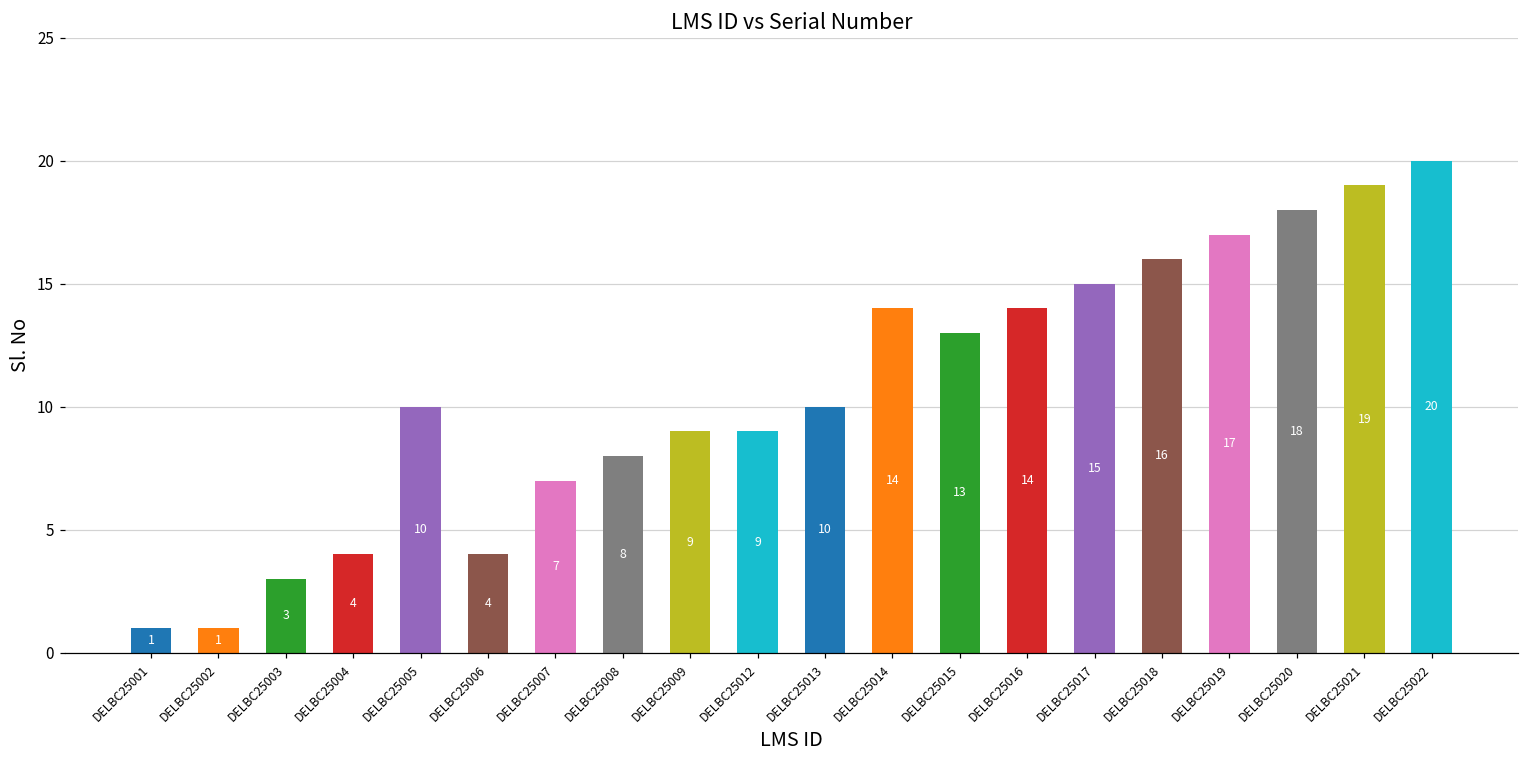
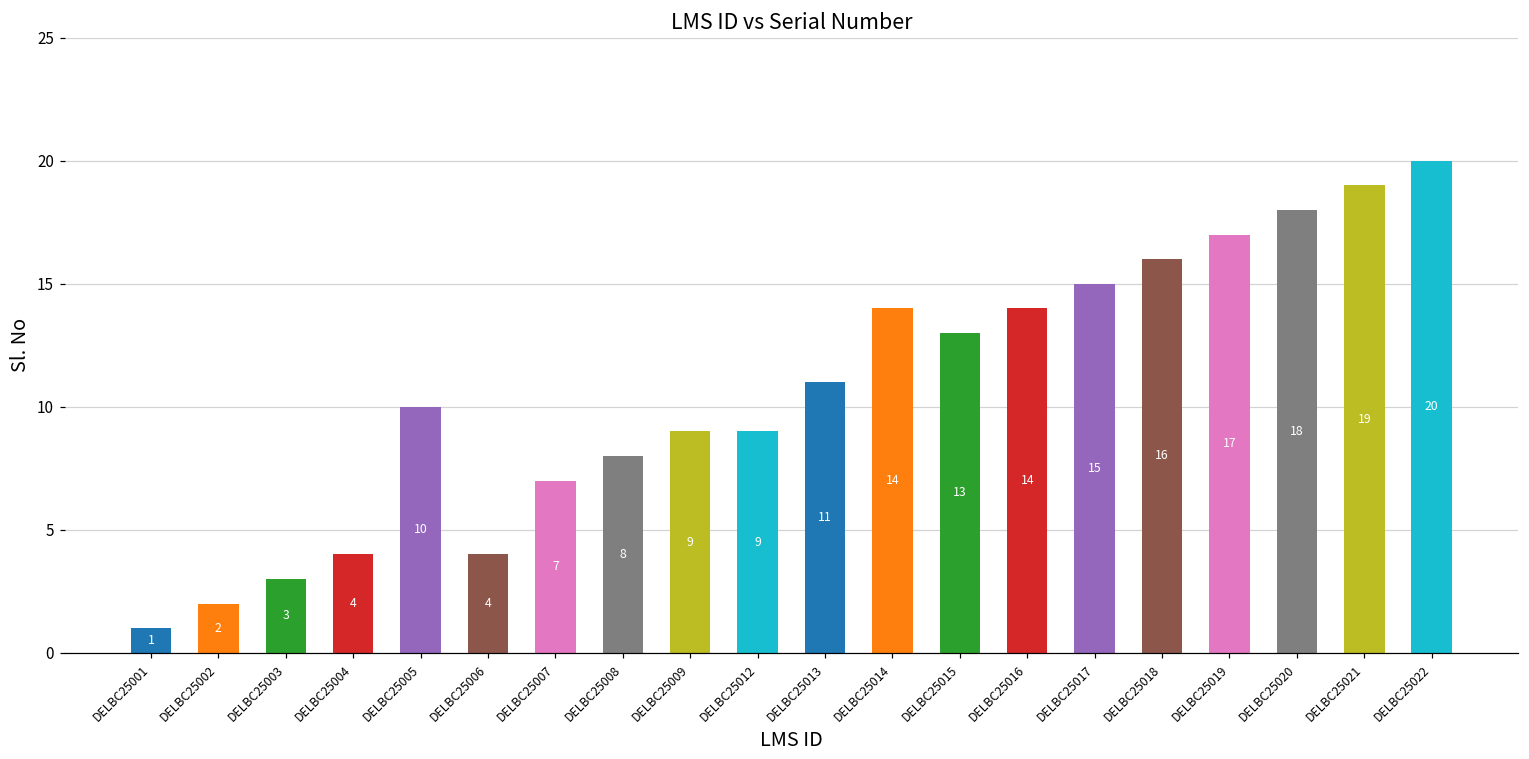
  {
    "DELBC25001": 1,
-   "DELBC25002": 1,
+   "DELBC25002": 2,
    "DELBC25003": 3,
    "DELBC25004": 4,
    "DELBC25005": 10,
    "DELBC25006": 4,
    "DELBC25007": 7,
    "DELBC25008": 8,
    "DELBC25009": 9,
    "DELBC25012": 9,
-   "DELBC25013": 10,
+   "DELBC25013": 11,
    "DELBC25014": 14,
    "DELBC25015": 13,
    "DELBC25016": 14,
    "DELBC25017": 15,
    "DELBC25018": 16,
    "DELBC25019": 17,
    "DELBC25020": 18,
    "DELBC25021": 19,
    "DELBC25022": 20
  }
